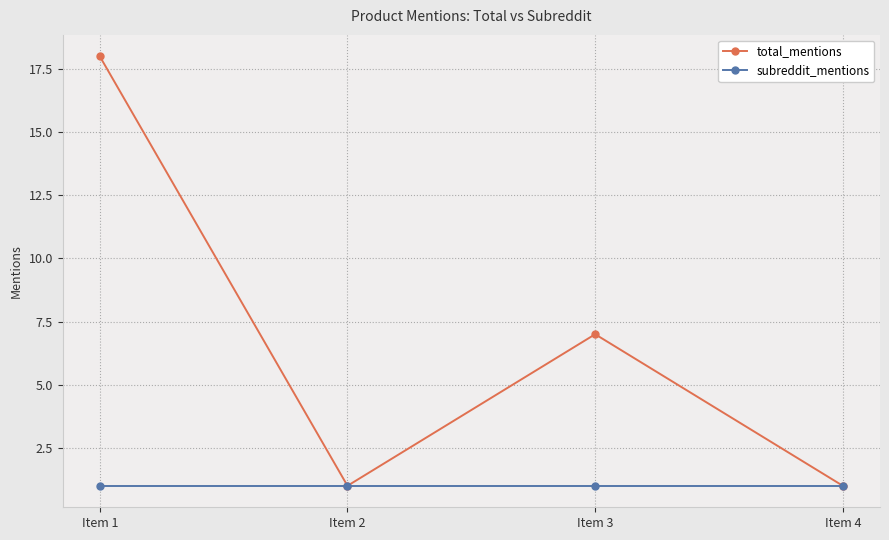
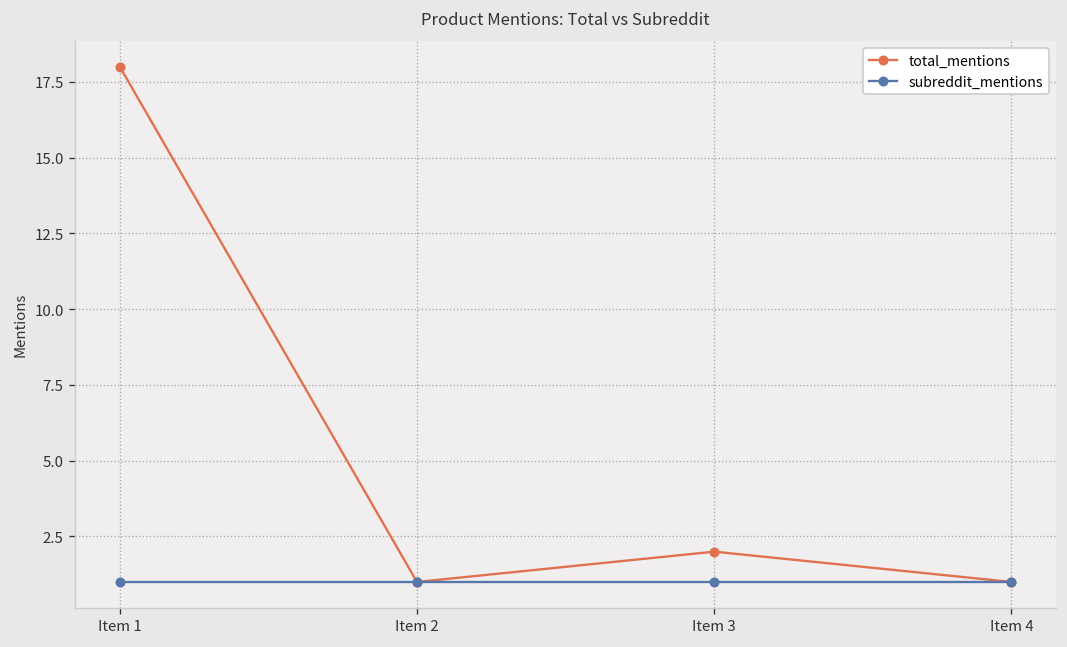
  {
    "total_mentions": {
      "Item 1": 18,
-     "Item 3": 7
+     "Item 3": 2
    },
    "subreddit_mentions": {
      "Item 1": 1,
      "Item 3": 1
    }
  }
